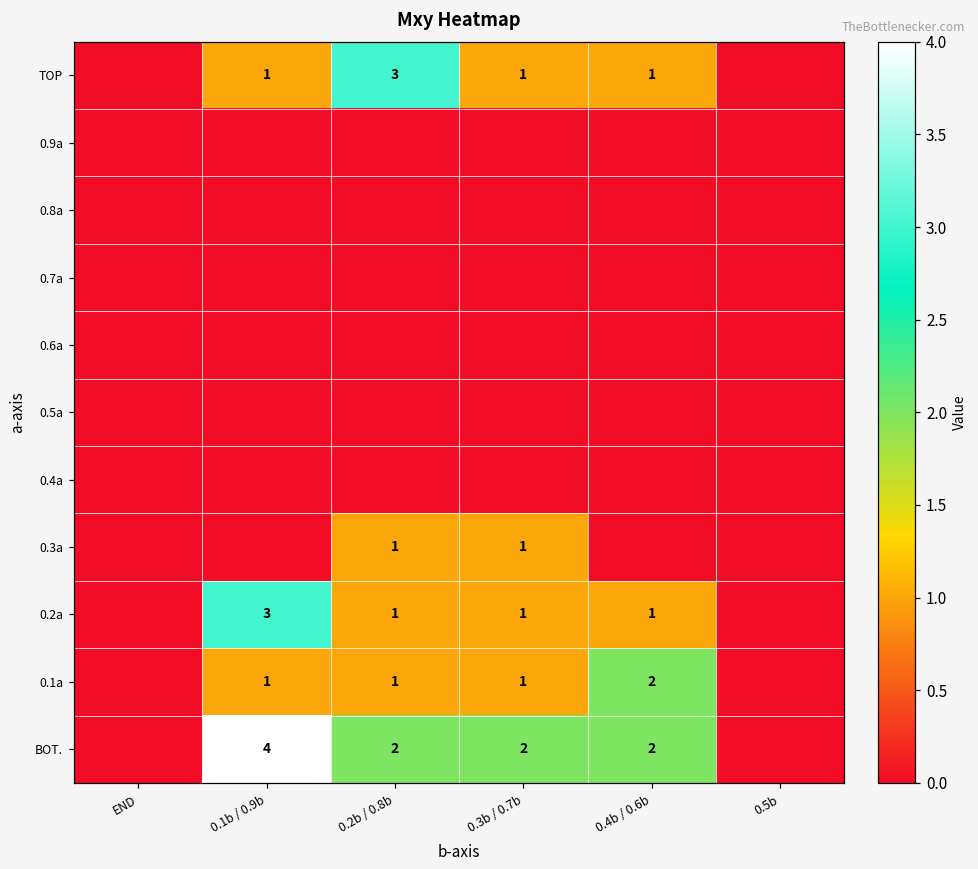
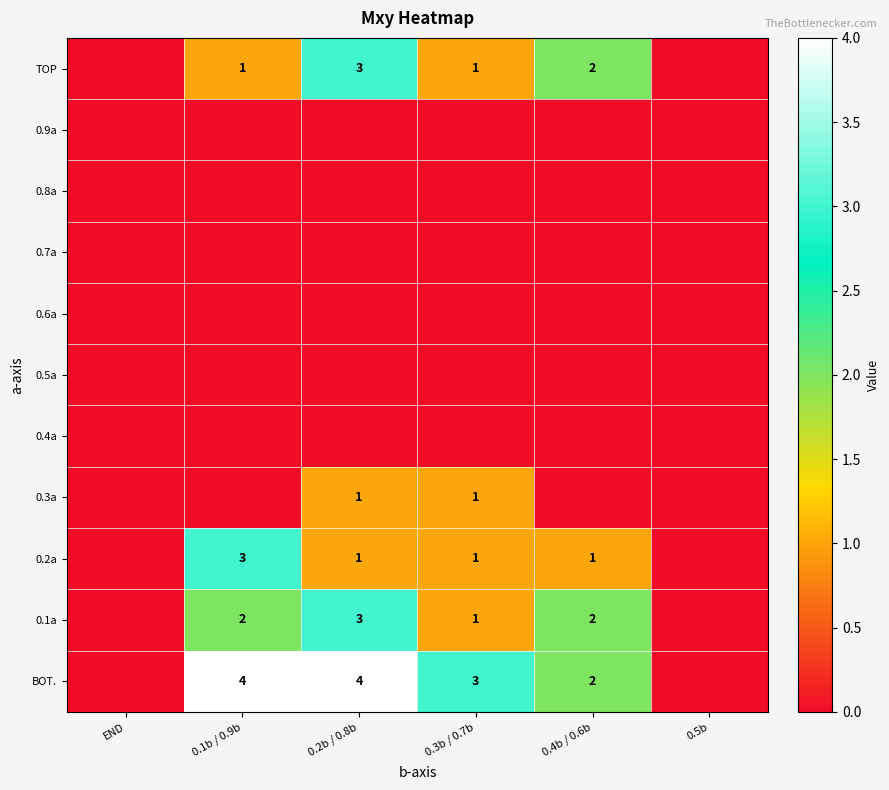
  {
    "TOP": {
      "0.1b / 0.9b": 1,
      "0.2b / 0.8b": 3,
      "0.3b / 0.7b": 1,
-     "0.4b / 0.6b": 1
+     "0.4b / 0.6b": 2
    },
    "0.3a": {
      "0.2b / 0.8b": 1,
      "0.3b / 0.7b": 1
    },
    "0.2a": {
      "0.1b / 0.9b": 3,
      "0.2b / 0.8b": 1,
      "0.3b / 0.7b": 1,
      "0.4b / 0.6b": 1
    },
    "0.1a": {
-     "0.1b / 0.9b": 1,
-     "0.2b / 0.8b": 1,
+     "0.1b / 0.9b": 2,
+     "0.2b / 0.8b": 3,
      "0.3b / 0.7b": 1,
      "0.4b / 0.6b": 2
    },
    "BOT.": {
      "0.1b / 0.9b": 4,
-     "0.2b / 0.8b": 2,
-     "0.3b / 0.7b": 2,
+     "0.2b / 0.8b": 4,
+     "0.3b / 0.7b": 3,
      "0.4b / 0.6b": 2
    }
  }
